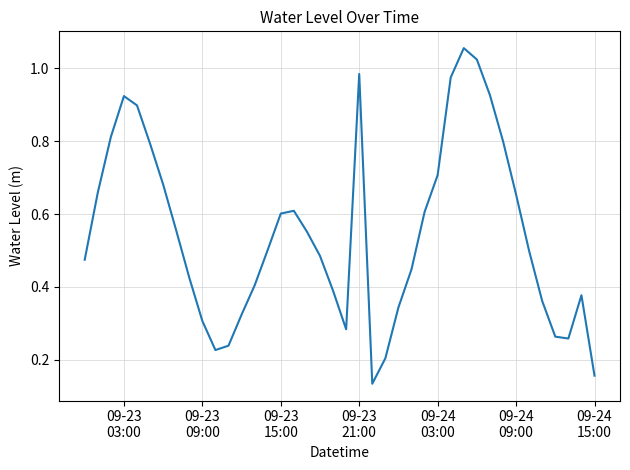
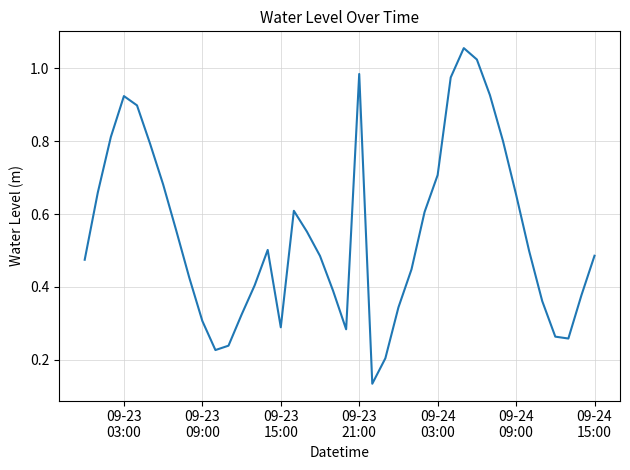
  {
    "09-23 03:00": 0.92,
    "09-23 09:00": 0.31,
-   "09-23 15:00": 0.60,
+   "09-23 15:00": 0.29,
    "09-23 21:00": 0.98,
    "09-24 03:00": 0.71,
    "09-24 09:00": 0.65,
-   "09-24 15:00": 0.16
+   "09-24 15:00": 0.49
  }
